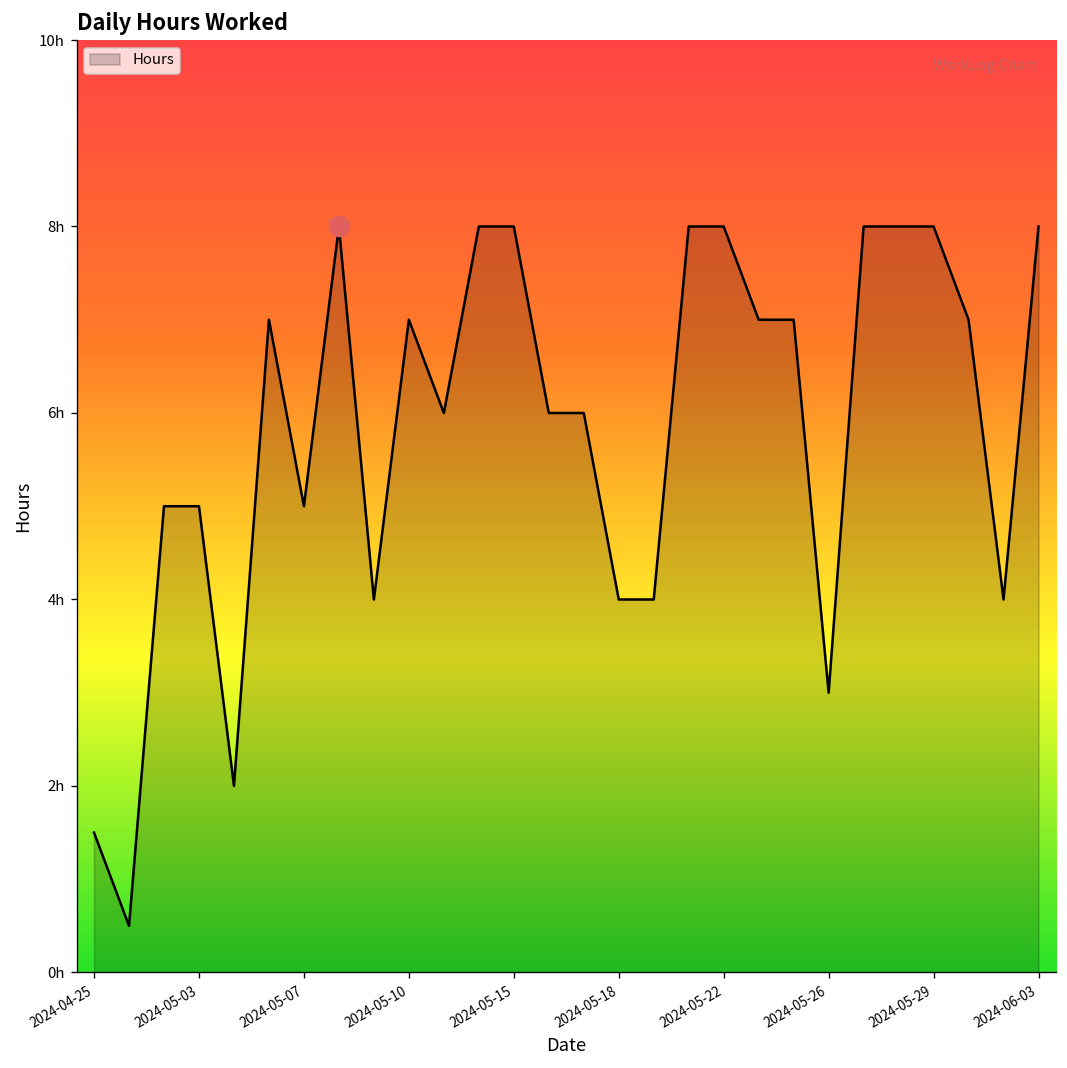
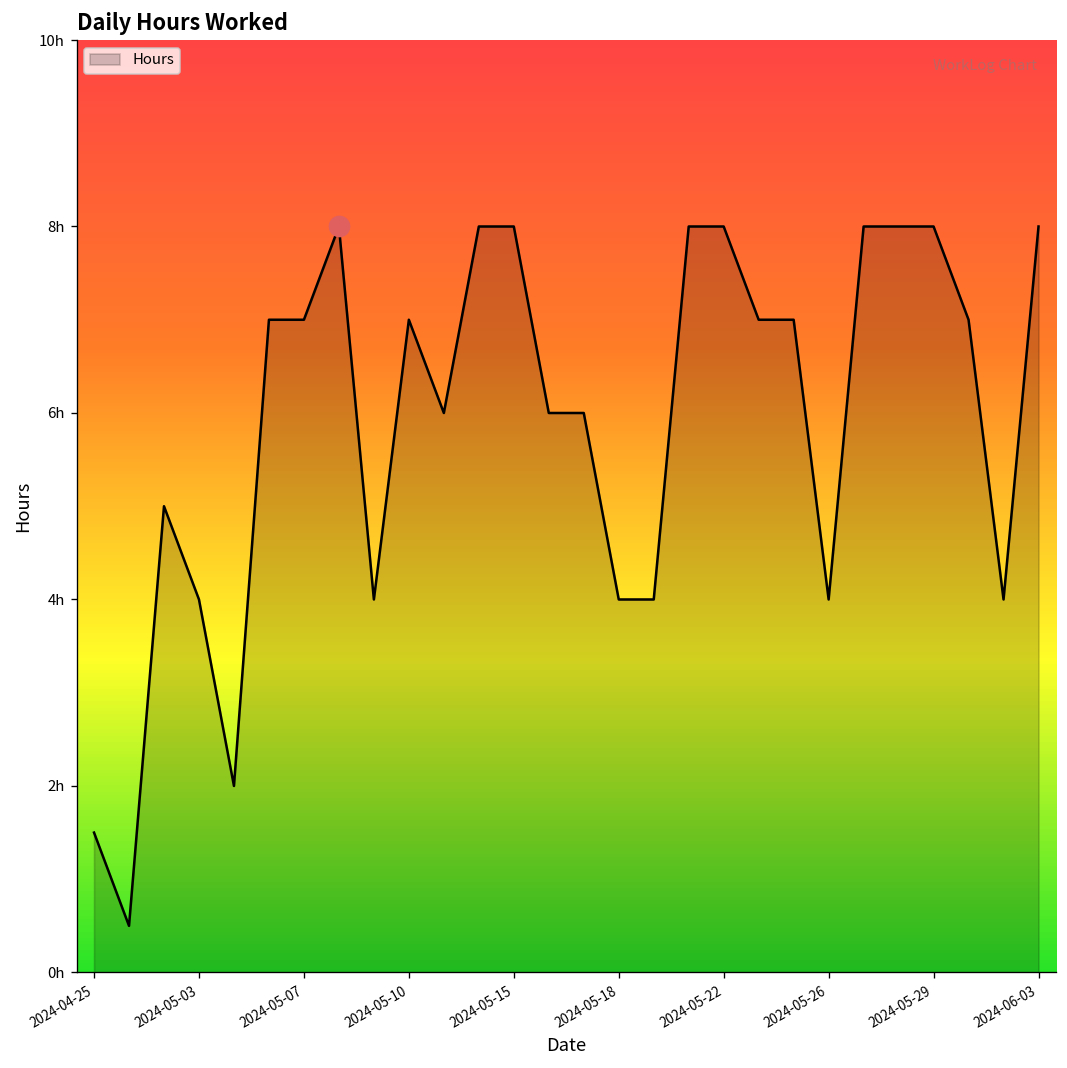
  {
    "Hours": {
      "2024-04-25": "1.5h",
-     "2024-05-03": "5h",
-     "2024-05-07": "5h",
+     "2024-05-03": "4h",
+     "2024-05-07": "7h",
      "2024-05-10": "7h",
      "2024-05-15": "8h",
      "2024-05-18": "4h",
      "2024-05-22": "8h",
-     "2024-05-26": "3h",
+     "2024-05-26": "4h",
      "2024-05-29": "8h",
      "2024-06-03": "8h"
    }
  }
